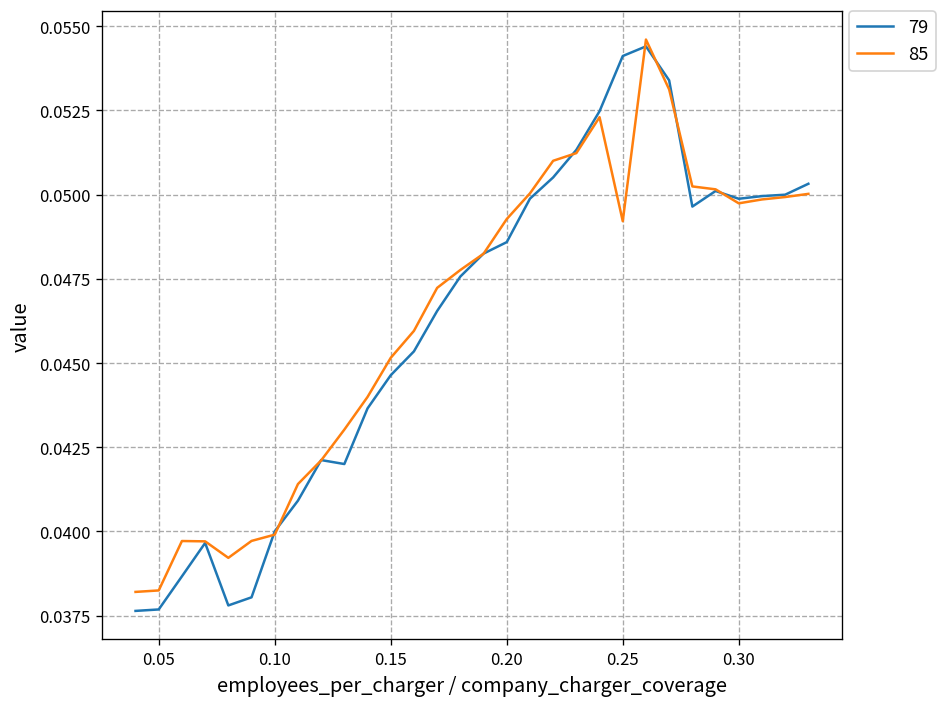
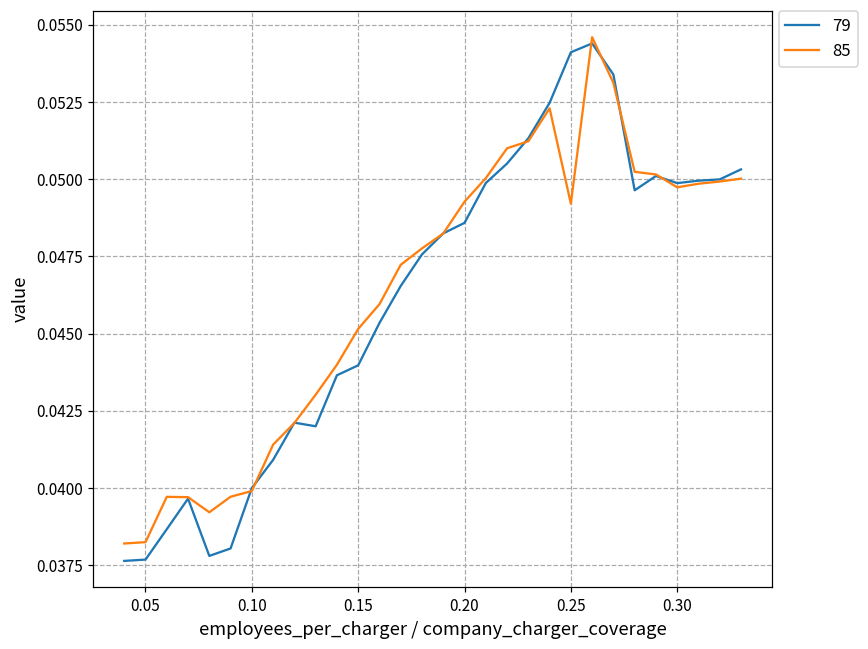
  {
    "79": {
      "0.05": 0.0377,
      "0.10": 0.0400,
-     "0.15": 0.0446,
+     "0.15": 0.0440,
      "0.20": 0.0486,
      "0.25": 0.0541,
      "0.30": 0.0499
    },
    "85": {
      "0.05": 0.0382,
      "0.10": 0.0399,
      "0.15": 0.0452,
      "0.20": 0.0493,
      "0.25": 0.0492,
      "0.30": 0.0497
    }
  }
